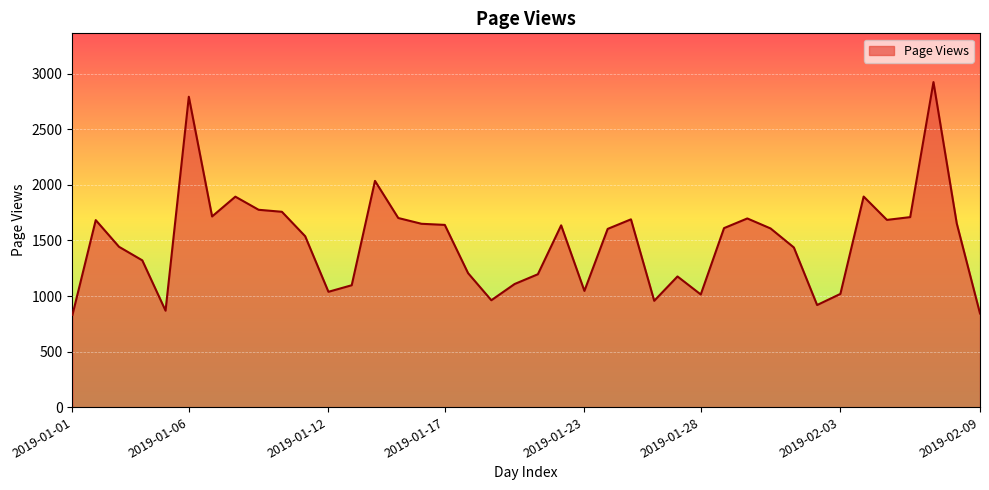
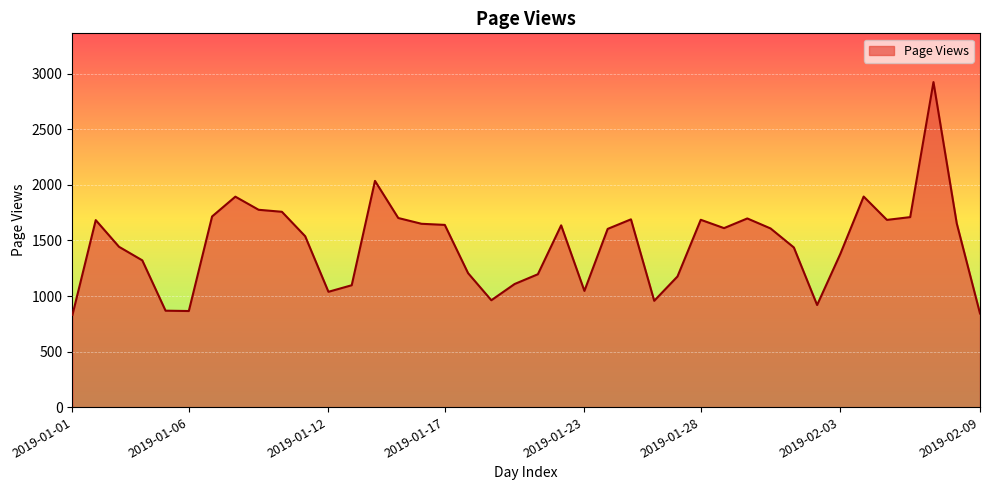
  {
    "2019-01-01": 830,
-   "2019-01-06": 2790,
+   "2019-01-06": 870,
    "2019-01-12": 1040,
    "2019-01-17": 1640,
    "2019-01-23": 1050,
-   "2019-01-28": 1010,
-   "2019-02-03": 1020,
+   "2019-01-28": 1690,
+   "2019-02-03": 1380,
    "2019-02-09": 840
  }
